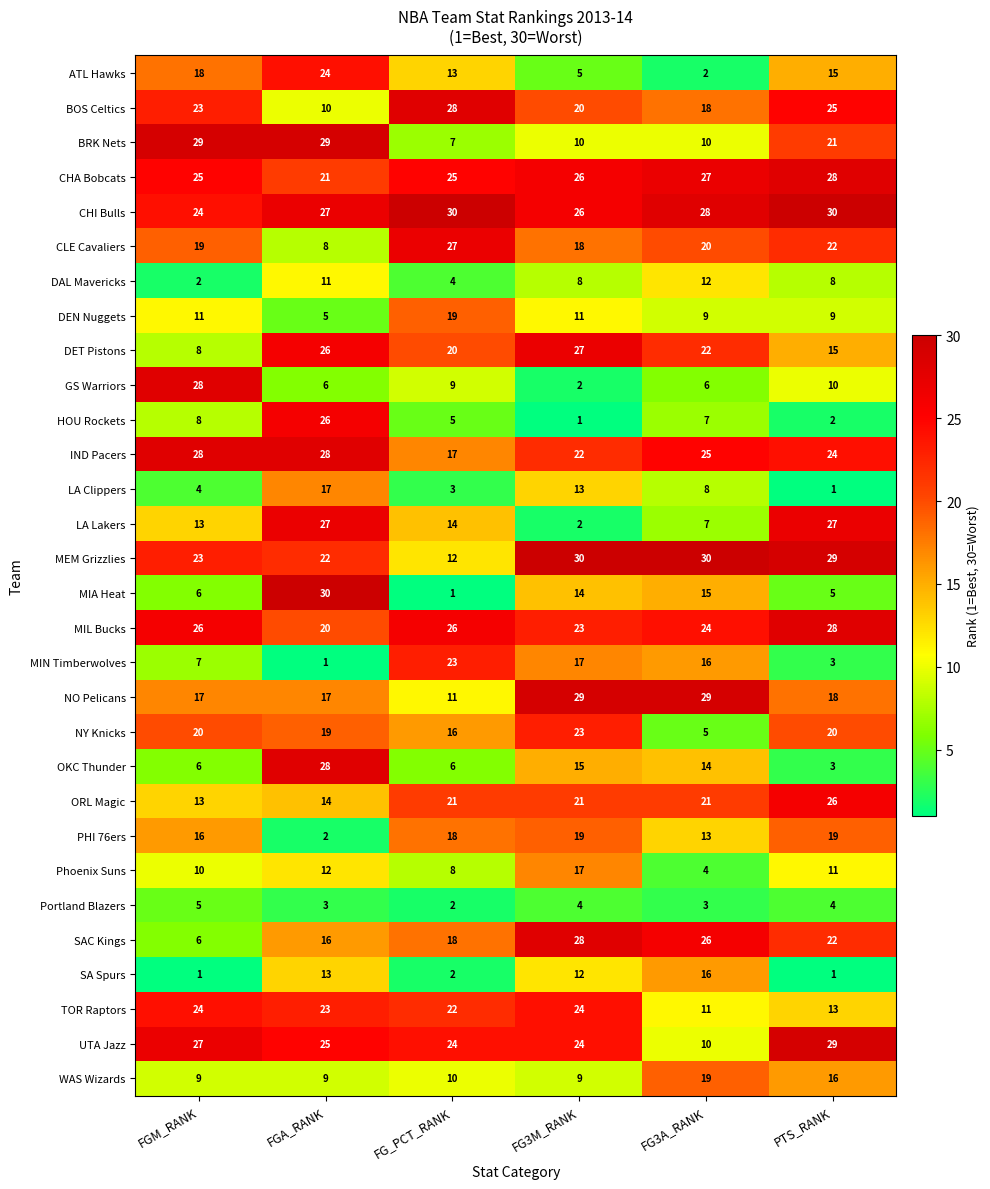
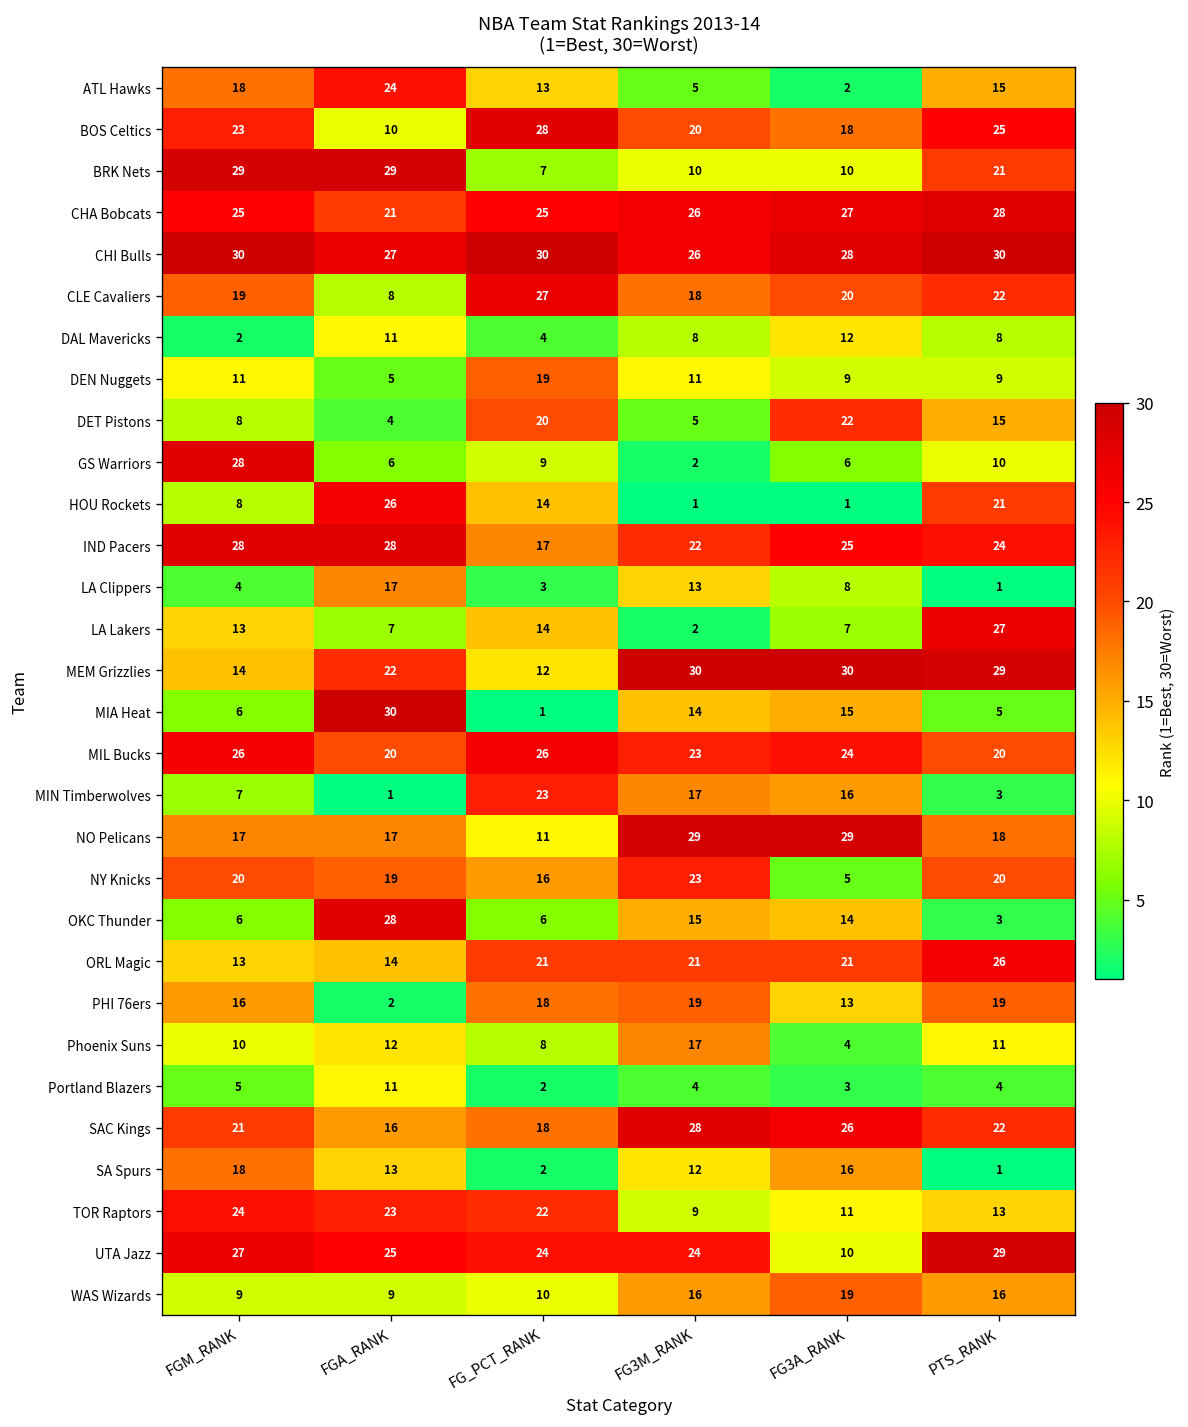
  {
    "ATL Hawks": {
      "FGM_RANK": 18,
      "FGA_RANK": 24,
      "FG_PCT_RANK": 13,
      "FG3M_RANK": 5,
      "FG3A_RANK": 2,
      "PTS_RANK": 15
    },
    "BOS Celtics": {
      "FGM_RANK": 23,
      "FGA_RANK": 10,
      "FG_PCT_RANK": 28,
      "FG3M_RANK": 20,
      "FG3A_RANK": 18,
      "PTS_RANK": 25
    },
    "BRK Nets": {
      "FGM_RANK": 29,
      "FGA_RANK": 29,
      "FG_PCT_RANK": 7,
      "FG3M_RANK": 10,
      "FG3A_RANK": 10,
      "PTS_RANK": 21
    },
    "CHA Bobcats": {
      "FGM_RANK": 25,
      "FGA_RANK": 21,
      "FG_PCT_RANK": 25,
      "FG3M_RANK": 26,
      "FG3A_RANK": 27,
      "PTS_RANK": 28
    },
    "CHI Bulls": {
-     "FGM_RANK": 24,
+     "FGM_RANK": 30,
      "FGA_RANK": 27,
      "FG_PCT_RANK": 30,
      "FG3M_RANK": 26,
      "FG3A_RANK": 28,
      "PTS_RANK": 30
    },
    "CLE Cavaliers": {
      "FGM_RANK": 19,
      "FGA_RANK": 8,
      "FG_PCT_RANK": 27,
      "FG3M_RANK": 18,
      "FG3A_RANK": 20,
      "PTS_RANK": 22
    },
    "DAL Mavericks": {
      "FGM_RANK": 2,
      "FGA_RANK": 11,
      "FG_PCT_RANK": 4,
      "FG3M_RANK": 8,
      "FG3A_RANK": 12,
      "PTS_RANK": 8
    },
    "DEN Nuggets": {
      "FGM_RANK": 11,
      "FGA_RANK": 5,
      "FG_PCT_RANK": 19,
      "FG3M_RANK": 11,
      "FG3A_RANK": 9,
      "PTS_RANK": 9
    },
    "DET Pistons": {
      "FGM_RANK": 8,
-     "FGA_RANK": 26,
+     "FGA_RANK": 4,
      "FG_PCT_RANK": 20,
-     "FG3M_RANK": 27,
+     "FG3M_RANK": 5,
      "FG3A_RANK": 22,
      "PTS_RANK": 15
    },
    "GS Warriors": {
      "FGM_RANK": 28,
      "FGA_RANK": 6,
      "FG_PCT_RANK": 9,
      "FG3M_RANK": 2,
      "FG3A_RANK": 6,
      "PTS_RANK": 10
    },
    "HOU Rockets": {
      "FGM_RANK": 8,
      "FGA_RANK": 26,
-     "FG_PCT_RANK": 5,
+     "FG_PCT_RANK": 14,
      "FG3M_RANK": 1,
-     "FG3A_RANK": 7,
-     "PTS_RANK": 2
+     "FG3A_RANK": 1,
+     "PTS_RANK": 21
    },
    "IND Pacers": {
      "FGM_RANK": 28,
      "FGA_RANK": 28,
      "FG_PCT_RANK": 17,
      "FG3M_RANK": 22,
      "FG3A_RANK": 25,
      "PTS_RANK": 24
    },
    "LA Clippers": {
      "FGM_RANK": 4,
      "FGA_RANK": 17,
      "FG_PCT_RANK": 3,
      "FG3M_RANK": 13,
      "FG3A_RANK": 8,
      "PTS_RANK": 1
    },
    "LA Lakers": {
      "FGM_RANK": 13,
-     "FGA_RANK": 27,
+     "FGA_RANK": 7,
      "FG_PCT_RANK": 14,
      "FG3M_RANK": 2,
      "FG3A_RANK": 7,
      "PTS_RANK": 27
    },
    "MEM Grizzlies": {
-     "FGM_RANK": 23,
+     "FGM_RANK": 14,
      "FGA_RANK": 22,
      "FG_PCT_RANK": 12,
      "FG3M_RANK": 30,
      "FG3A_RANK": 30,
      "PTS_RANK": 29
    },
    "MIA Heat": {
      "FGM_RANK": 6,
      "FGA_RANK": 30,
      "FG_PCT_RANK": 1,
      "FG3M_RANK": 14,
      "FG3A_RANK": 15,
      "PTS_RANK": 5
    },
    "MIL Bucks": {
      "FGM_RANK": 26,
      "FGA_RANK": 20,
      "FG_PCT_RANK": 26,
      "FG3M_RANK": 23,
      "FG3A_RANK": 24,
-     "PTS_RANK": 28
+     "PTS_RANK": 20
    },
    "MIN Timberwolves": {
      "FGM_RANK": 7,
      "FGA_RANK": 1,
      "FG_PCT_RANK": 23,
      "FG3M_RANK": 17,
      "FG3A_RANK": 16,
      "PTS_RANK": 3
    },
    "NO Pelicans": {
      "FGM_RANK": 17,
      "FGA_RANK": 17,
      "FG_PCT_RANK": 11,
      "FG3M_RANK": 29,
      "FG3A_RANK": 29,
      "PTS_RANK": 18
    },
    "NY Knicks": {
      "FGM_RANK": 20,
      "FGA_RANK": 19,
      "FG_PCT_RANK": 16,
      "FG3M_RANK": 23,
      "FG3A_RANK": 5,
      "PTS_RANK": 20
    },
    "OKC Thunder": {
      "FGM_RANK": 6,
      "FGA_RANK": 28,
      "FG_PCT_RANK": 6,
      "FG3M_RANK": 15,
      "FG3A_RANK": 14,
      "PTS_RANK": 3
    },
    "ORL Magic": {
      "FGM_RANK": 13,
      "FGA_RANK": 14,
      "FG_PCT_RANK": 21,
      "FG3M_RANK": 21,
      "FG3A_RANK": 21,
      "PTS_RANK": 26
    },
    "PHI 76ers": {
      "FGM_RANK": 16,
      "FGA_RANK": 2,
      "FG_PCT_RANK": 18,
      "FG3M_RANK": 19,
      "FG3A_RANK": 13,
      "PTS_RANK": 19
    },
    "Phoenix Suns": {
      "FGM_RANK": 10,
      "FGA_RANK": 12,
      "FG_PCT_RANK": 8,
      "FG3M_RANK": 17,
      "FG3A_RANK": 4,
      "PTS_RANK": 11
    },
    "Portland Blazers": {
      "FGM_RANK": 5,
-     "FGA_RANK": 3,
+     "FGA_RANK": 11,
      "FG_PCT_RANK": 2,
      "FG3M_RANK": 4,
      "FG3A_RANK": 3,
      "PTS_RANK": 4
    },
    "SAC Kings": {
-     "FGM_RANK": 6,
+     "FGM_RANK": 21,
      "FGA_RANK": 16,
      "FG_PCT_RANK": 18,
      "FG3M_RANK": 28,
      "FG3A_RANK": 26,
      "PTS_RANK": 22
    },
    "SA Spurs": {
-     "FGM_RANK": 1,
+     "FGM_RANK": 18,
      "FGA_RANK": 13,
      "FG_PCT_RANK": 2,
      "FG3M_RANK": 12,
      "FG3A_RANK": 16,
      "PTS_RANK": 1
    },
    "TOR Raptors": {
      "FGM_RANK": 24,
      "FGA_RANK": 23,
      "FG_PCT_RANK": 22,
-     "FG3M_RANK": 24,
+     "FG3M_RANK": 9,
      "FG3A_RANK": 11,
      "PTS_RANK": 13
    },
    "UTA Jazz": {
      "FGM_RANK": 27,
      "FGA_RANK": 25,
      "FG_PCT_RANK": 24,
      "FG3M_RANK": 24,
      "FG3A_RANK": 10,
      "PTS_RANK": 29
    },
    "WAS Wizards": {
      "FGM_RANK": 9,
      "FGA_RANK": 9,
      "FG_PCT_RANK": 10,
-     "FG3M_RANK": 9,
+     "FG3M_RANK": 16,
      "FG3A_RANK": 19,
      "PTS_RANK": 16
    }
  }
